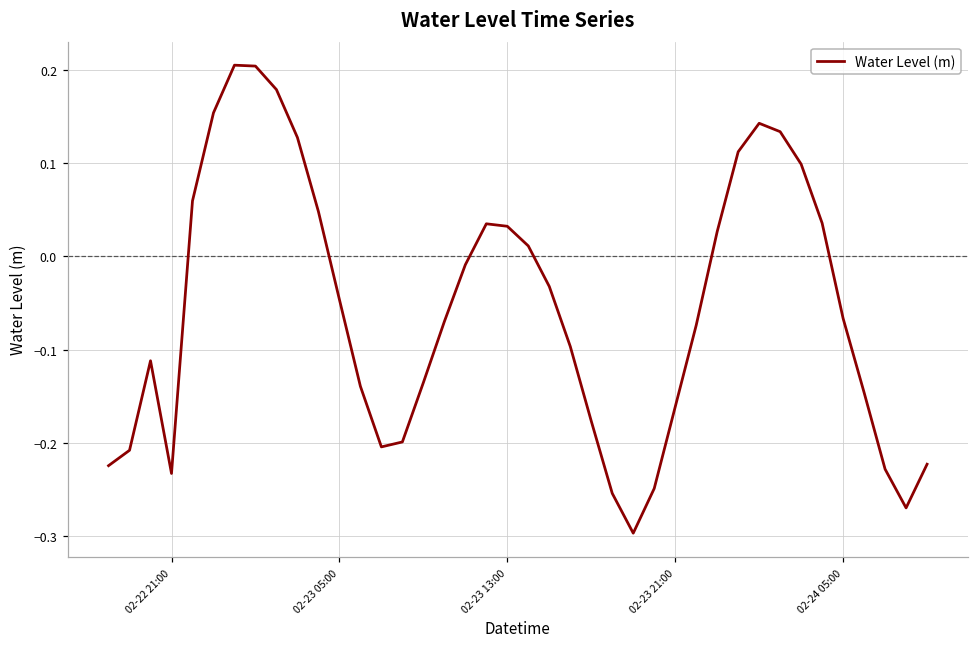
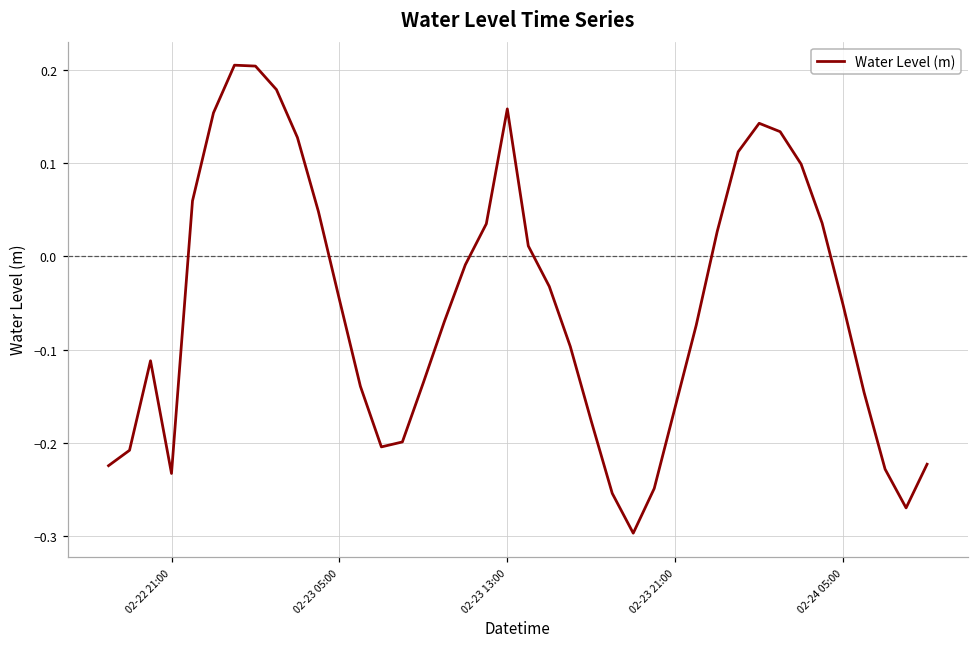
  {
    "02-22 21:00": -0.23,
    "02-23 05:00": -0.05,
-   "02-23 13:00": 0.03,
+   "02-23 13:00": 0.16,
    "02-23 21:00": -0.16,
-   "02-24 05:00": -0.07
+   "02-24 05:00": -0.05
  }
